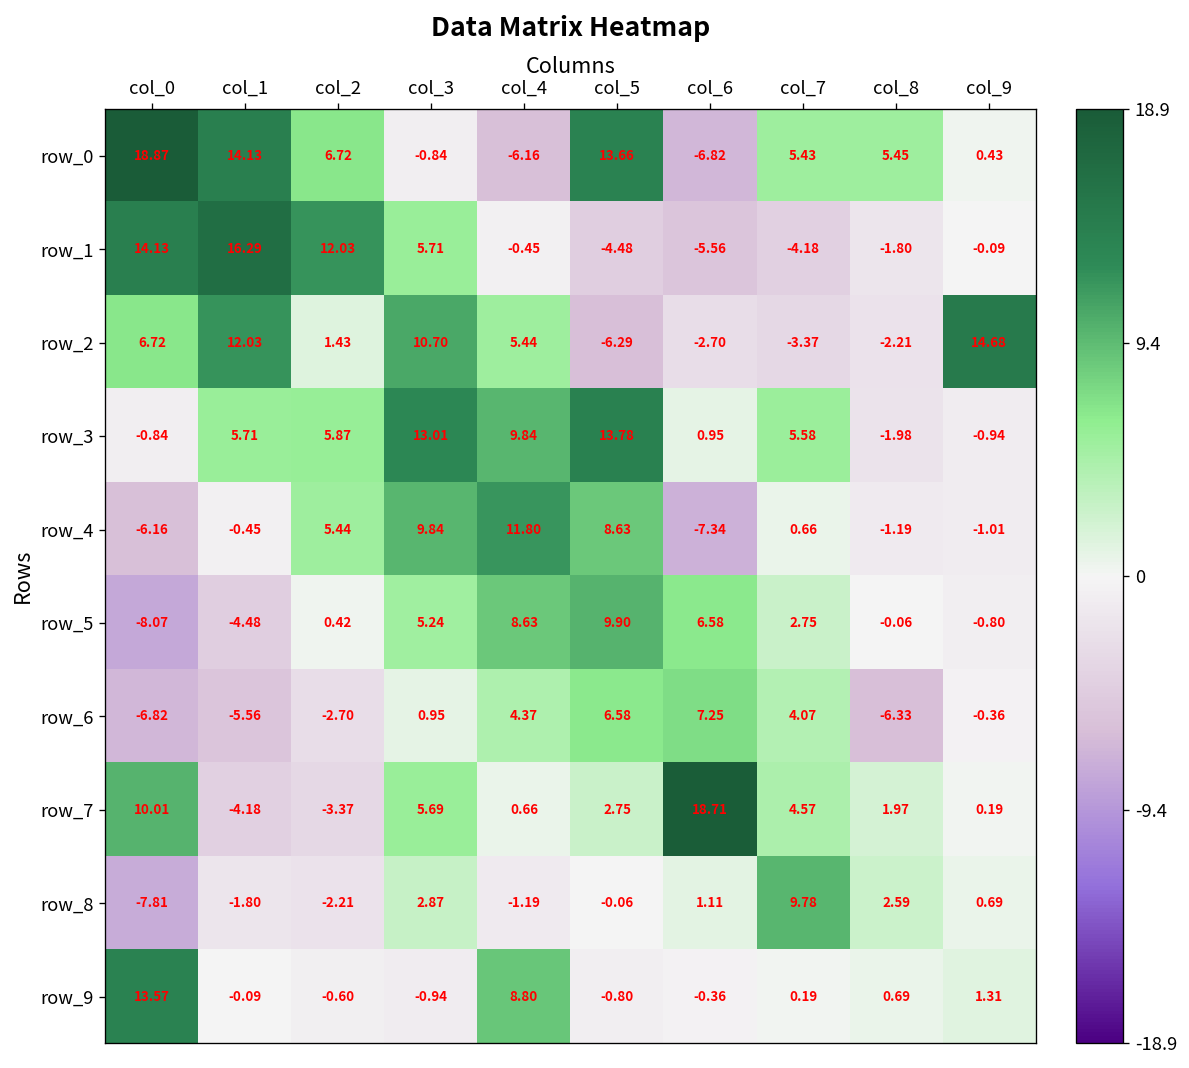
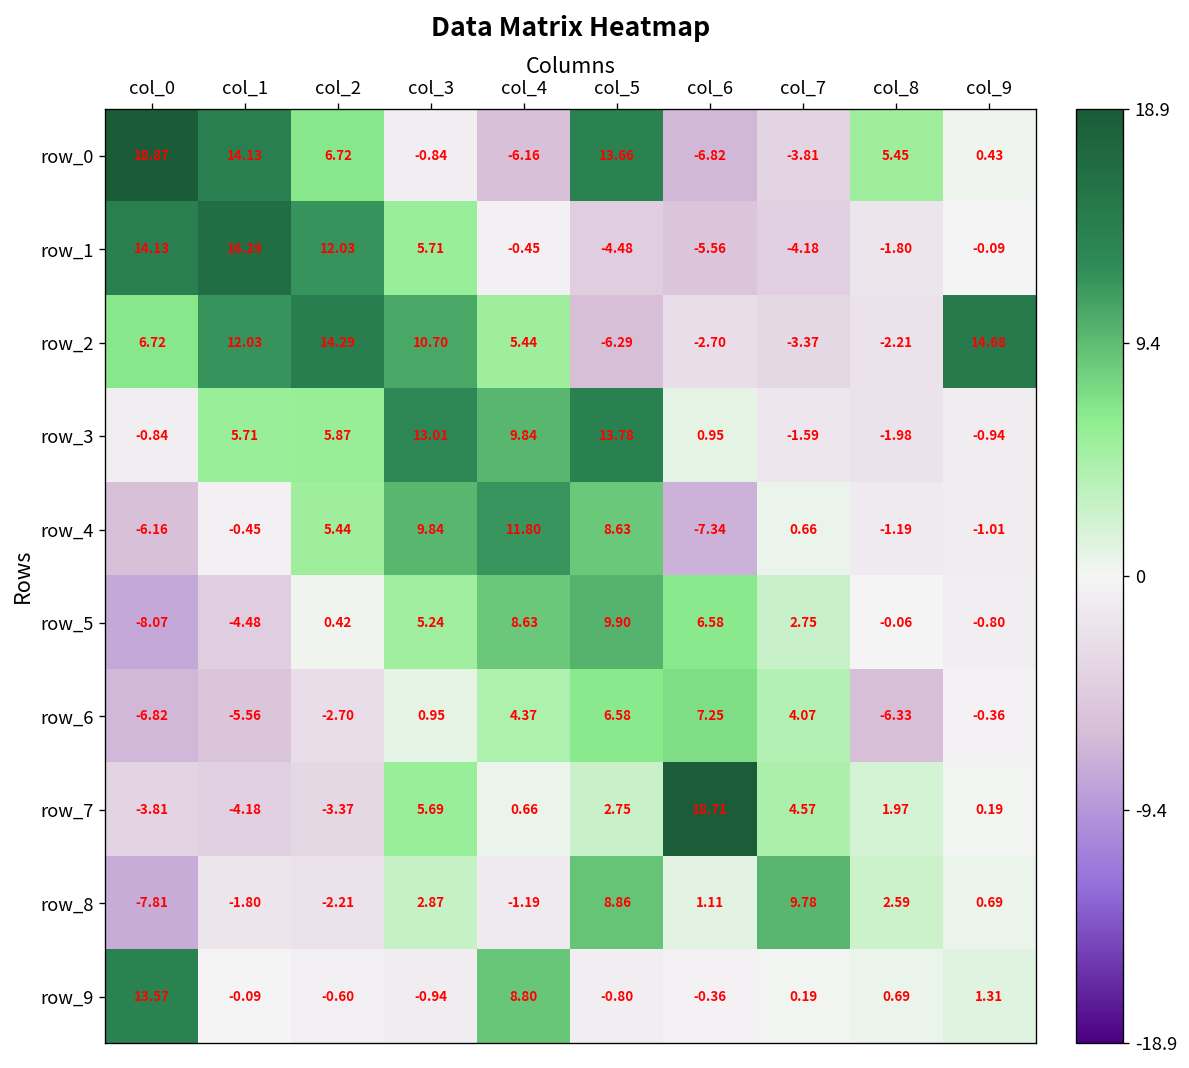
  {
    "row_0": {
      "col_0": 18.87,
      "col_1": 14.13,
      "col_2": 6.72,
      "col_3": -0.84,
      "col_4": -6.16,
      "col_5": 13.66,
      "col_6": -6.82,
-     "col_7": 5.43,
+     "col_7": -3.81,
      "col_8": 5.45,
      "col_9": 0.43
    },
    "row_1": {
      "col_0": 14.13,
      "col_1": 16.29,
      "col_2": 12.03,
      "col_3": 5.71,
      "col_4": -0.45,
      "col_5": -4.48,
      "col_6": -5.56,
      "col_7": -4.18,
      "col_8": -1.80,
      "col_9": -0.09
    },
    "row_2": {
      "col_0": 6.72,
      "col_1": 12.03,
-     "col_2": 1.43,
+     "col_2": 14.29,
      "col_3": 10.70,
      "col_4": 5.44,
      "col_5": -6.29,
      "col_6": -2.70,
      "col_7": -3.37,
      "col_8": -2.21,
      "col_9": 14.68
    },
    "row_3": {
      "col_0": -0.84,
      "col_1": 5.71,
      "col_2": 5.87,
      "col_3": 13.01,
      "col_4": 9.84,
      "col_5": 13.78,
      "col_6": 0.95,
-     "col_7": 5.58,
+     "col_7": -1.59,
      "col_8": -1.98,
      "col_9": -0.94
    },
    "row_4": {
      "col_0": -6.16,
      "col_1": -0.45,
      "col_2": 5.44,
      "col_3": 9.84,
      "col_4": 11.80,
      "col_5": 8.63,
      "col_6": -7.34,
      "col_7": 0.66,
      "col_8": -1.19,
      "col_9": -1.01
    },
    "row_5": {
      "col_0": -8.07,
      "col_1": -4.48,
      "col_2": 0.42,
      "col_3": 5.24,
      "col_4": 8.63,
      "col_5": 9.90,
      "col_6": 6.58,
      "col_7": 2.75,
      "col_8": -0.06,
      "col_9": -0.80
    },
    "row_6": {
      "col_0": -6.82,
      "col_1": -5.56,
      "col_2": -2.70,
      "col_3": 0.95,
      "col_4": 4.37,
      "col_5": 6.58,
      "col_6": 7.25,
      "col_7": 4.07,
      "col_8": -6.33,
      "col_9": -0.36
    },
    "row_7": {
-     "col_0": 10.01,
+     "col_0": -3.81,
      "col_1": -4.18,
      "col_2": -3.37,
      "col_3": 5.69,
      "col_4": 0.66,
      "col_5": 2.75,
      "col_6": 18.71,
      "col_7": 4.57,
      "col_8": 1.97,
      "col_9": 0.19
    },
    "row_8": {
      "col_0": -7.81,
      "col_1": -1.80,
      "col_2": -2.21,
      "col_3": 2.87,
      "col_4": -1.19,
-     "col_5": -0.06,
+     "col_5": 8.86,
      "col_6": 1.11,
      "col_7": 9.78,
      "col_8": 2.59,
      "col_9": 0.69
    },
    "row_9": {
      "col_0": 13.57,
      "col_1": -0.09,
      "col_2": -0.60,
      "col_3": -0.94,
      "col_4": 8.80,
      "col_5": -0.80,
      "col_6": -0.36,
      "col_7": 0.19,
      "col_8": 0.69,
      "col_9": 1.31
    }
  }
